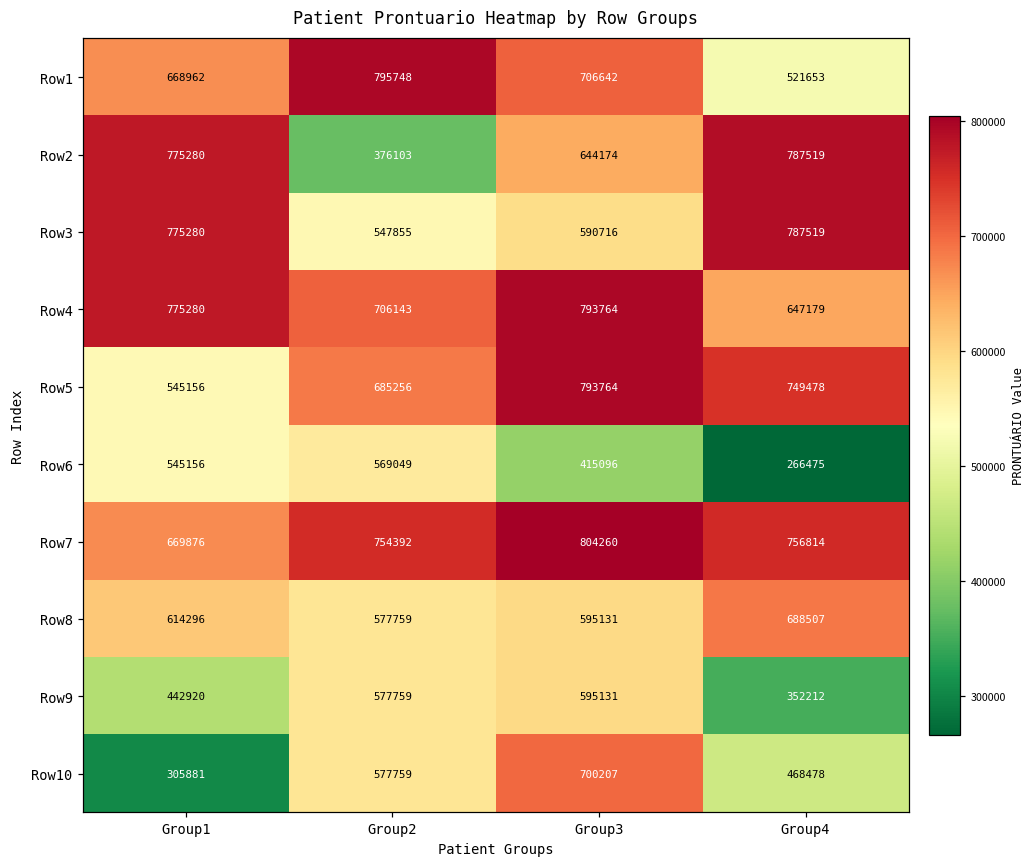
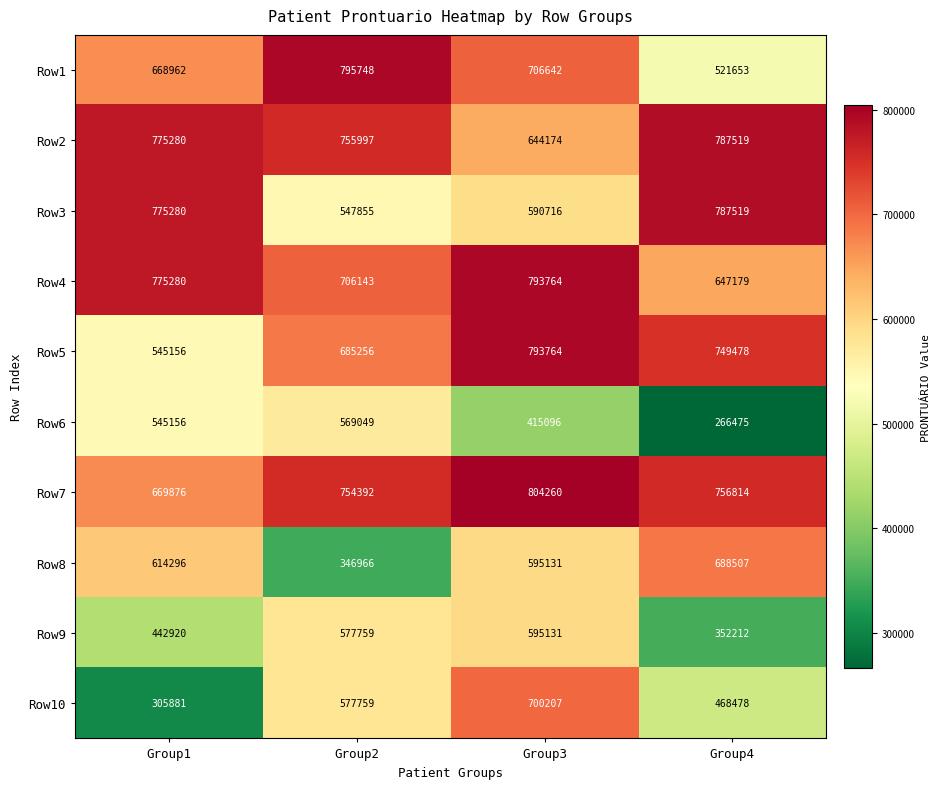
  {
    "Row1": {
      "Group1": 668962,
      "Group2": 795748,
      "Group3": 706642,
      "Group4": 521653
    },
    "Row2": {
      "Group1": 775280,
-     "Group2": 376103,
+     "Group2": 755997,
      "Group3": 644174,
      "Group4": 787519
    },
    "Row3": {
      "Group1": 775280,
      "Group2": 547855,
      "Group3": 590716,
      "Group4": 787519
    },
    "Row4": {
      "Group1": 775280,
      "Group2": 706143,
      "Group3": 793764,
      "Group4": 647179
    },
    "Row5": {
      "Group1": 545156,
      "Group2": 685256,
      "Group3": 793764,
      "Group4": 749478
    },
    "Row6": {
      "Group1": 545156,
      "Group2": 569049,
      "Group3": 415096,
      "Group4": 266475
    },
    "Row7": {
      "Group1": 669876,
      "Group2": 754392,
      "Group3": 804260,
      "Group4": 756814
    },
    "Row8": {
      "Group1": 614296,
-     "Group2": 577759,
+     "Group2": 346966,
      "Group3": 595131,
      "Group4": 688507
    },
    "Row9": {
      "Group1": 442920,
      "Group2": 577759,
      "Group3": 595131,
      "Group4": 352212
    },
    "Row10": {
      "Group1": 305881,
      "Group2": 577759,
      "Group3": 700207,
      "Group4": 468478
    }
  }
